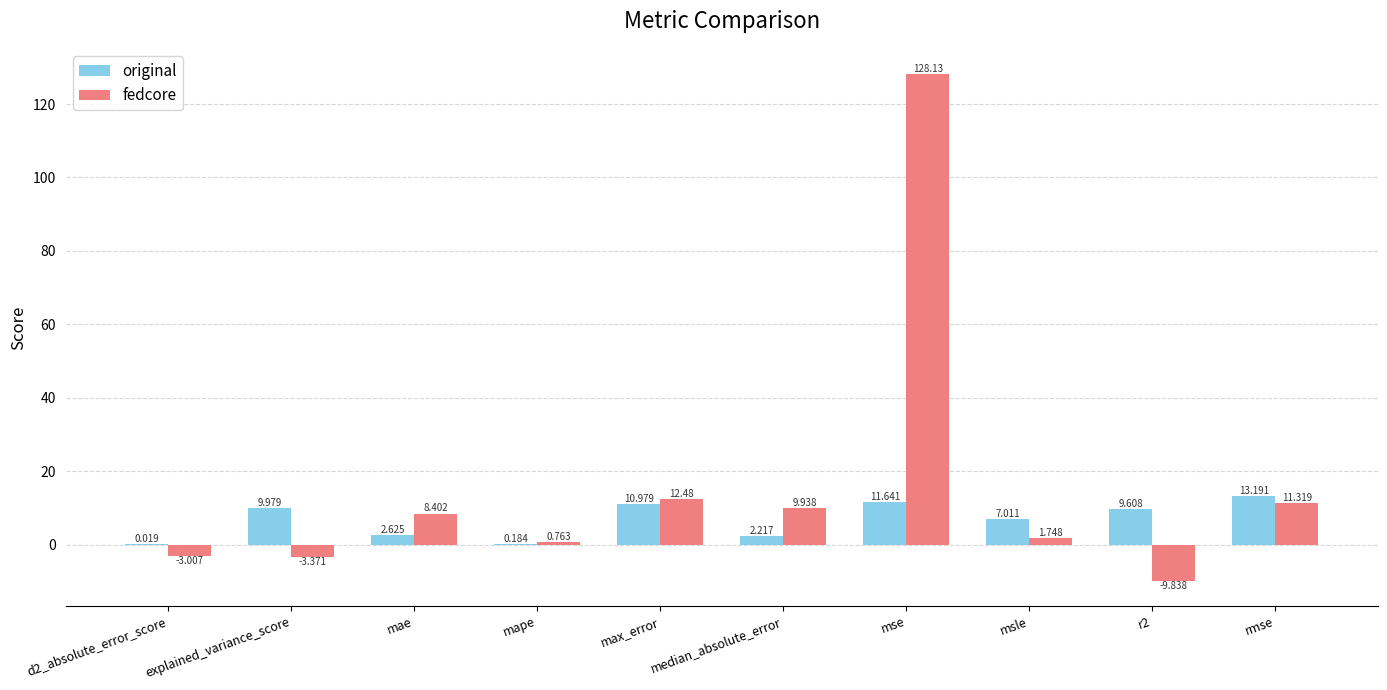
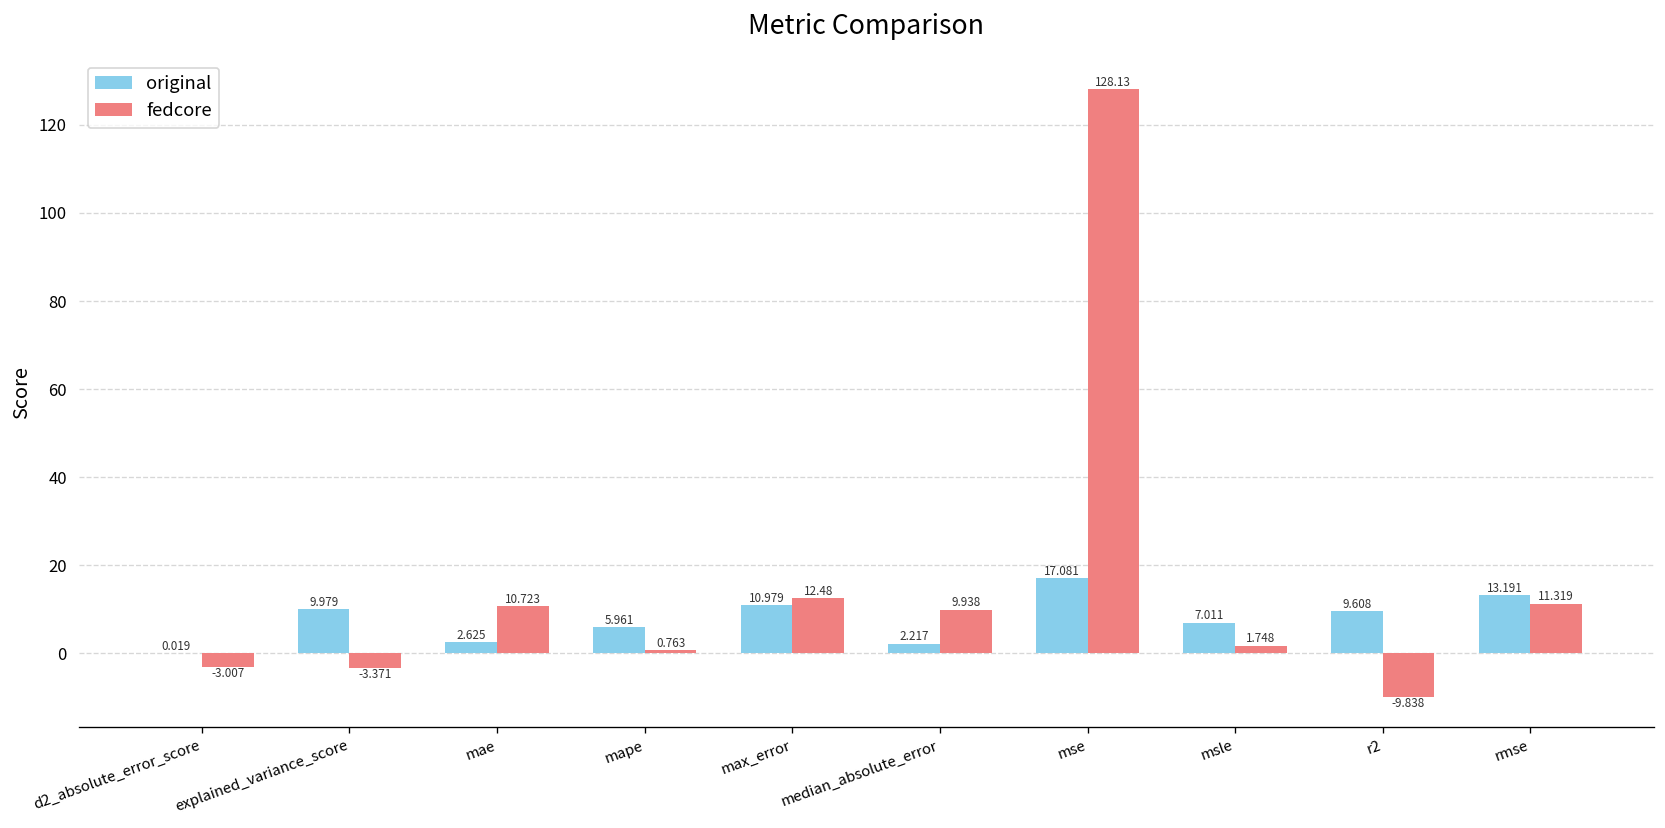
  {
    "original": {
      "d2_absolute_error_score": 0.019,
      "explained_variance_score": 9.979,
      "mae": 2.625,
-     "mape": 0.184,
+     "mape": 5.961,
      "max_error": 10.979,
      "median_absolute_error": 2.217,
-     "mse": 11.641,
+     "mse": 17.081,
      "msle": 7.011,
      "r2": 9.608,
      "rmse": 13.191
    },
    "fedcore": {
      "d2_absolute_error_score": -3.007,
      "explained_variance_score": -3.371,
-     "mae": 8.402,
+     "mae": 10.723,
      "mape": 0.763,
      "max_error": 12.48,
      "median_absolute_error": 9.938,
      "mse": 128.13,
      "msle": 1.748,
      "r2": -9.838,
      "rmse": 11.319
    }
  }
